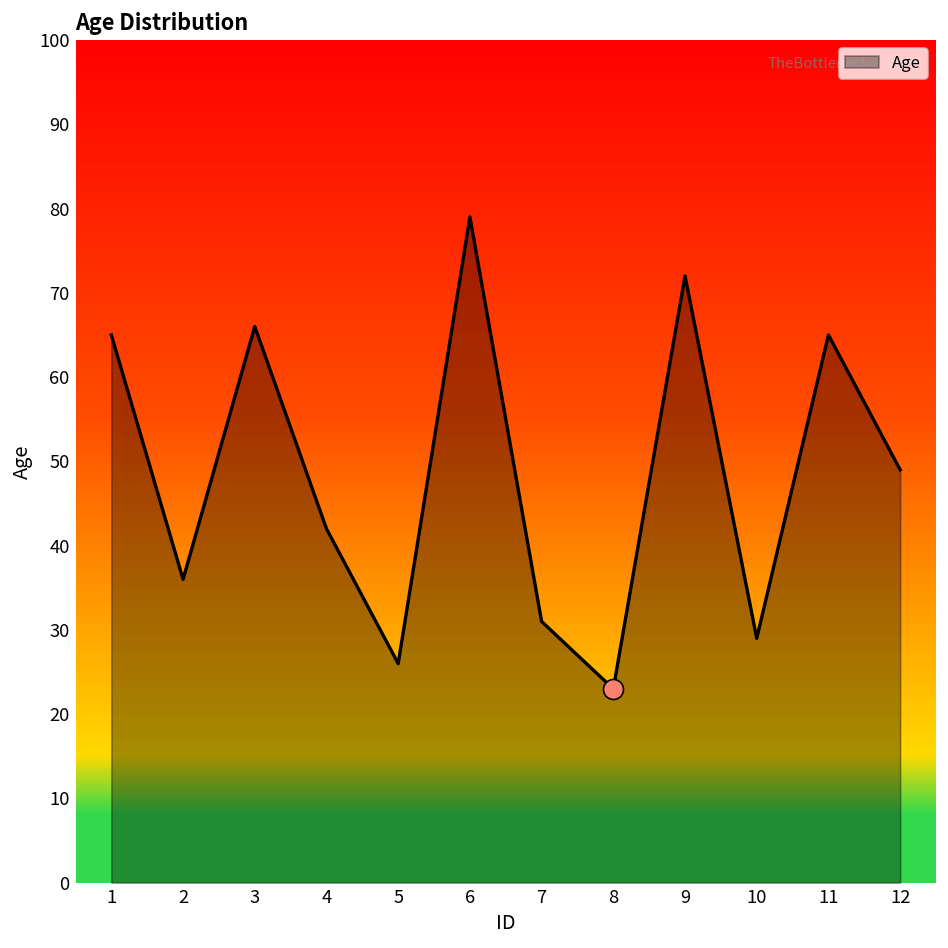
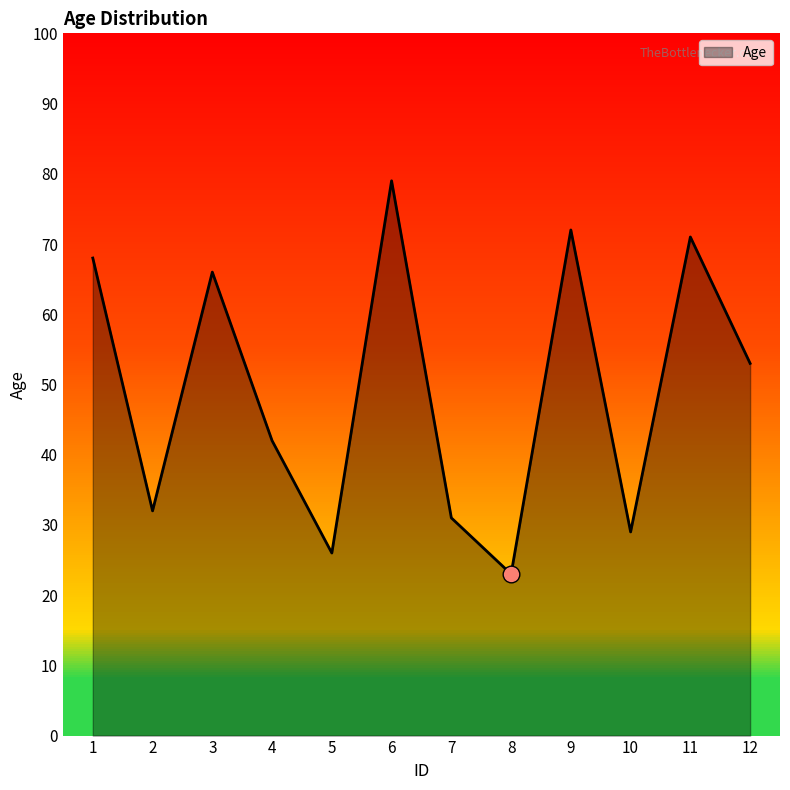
  {
    "Age": {
-     "1": 65,
-     "2": 36,
+     "1": 68,
+     "2": 32,
      "3": 66,
      "4": 42,
      "5": 26,
      "6": 79,
      "7": 31,
      "9": 72,
      "10": 29,
-     "11": 65,
-     "12": 49
+     "11": 71,
+     "12": 53
    }
  }
